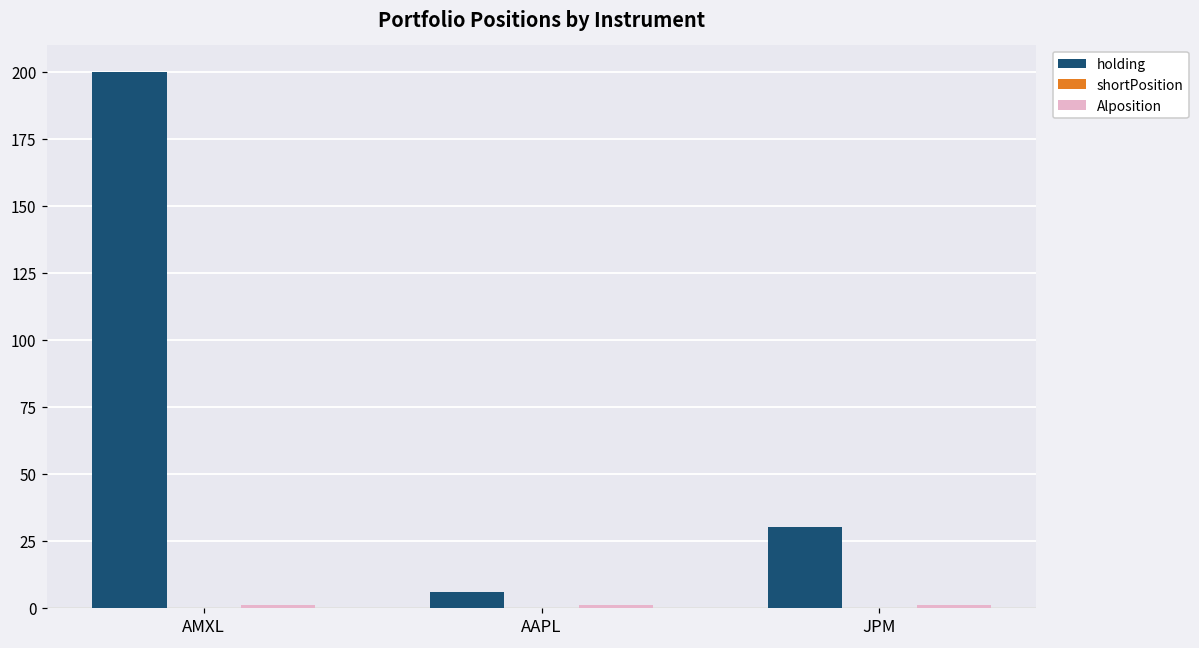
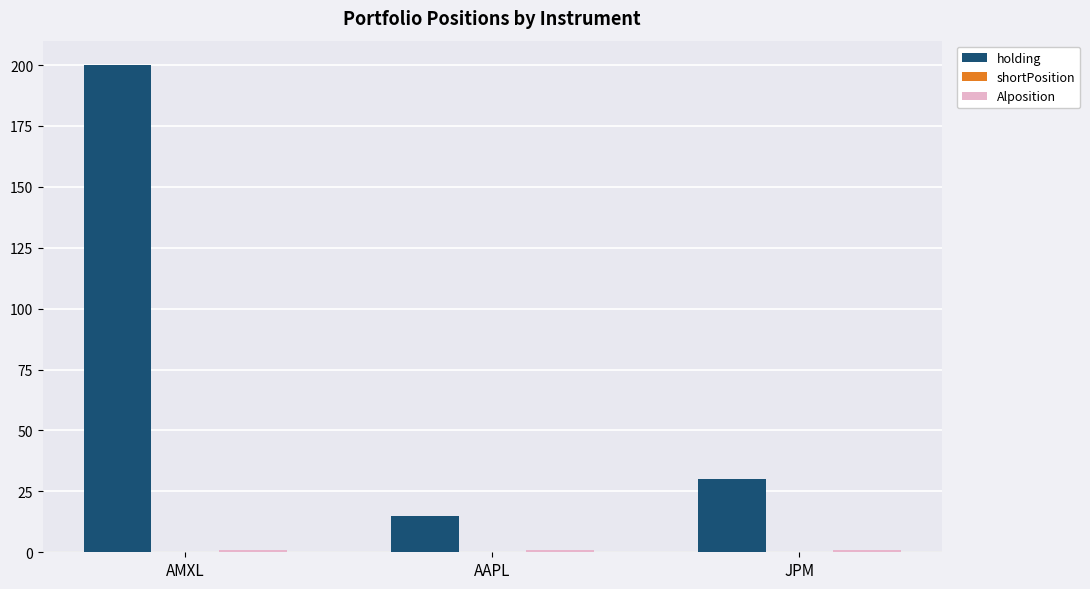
  {
    "holding": {
      "AMXL": 200,
-     "AAPL": 6,
+     "AAPL": 15,
      "JPM": 30
    },
    "shortPosition": {
      "AMXL": 0,
      "AAPL": 0,
      "JPM": 0
    }
  }
